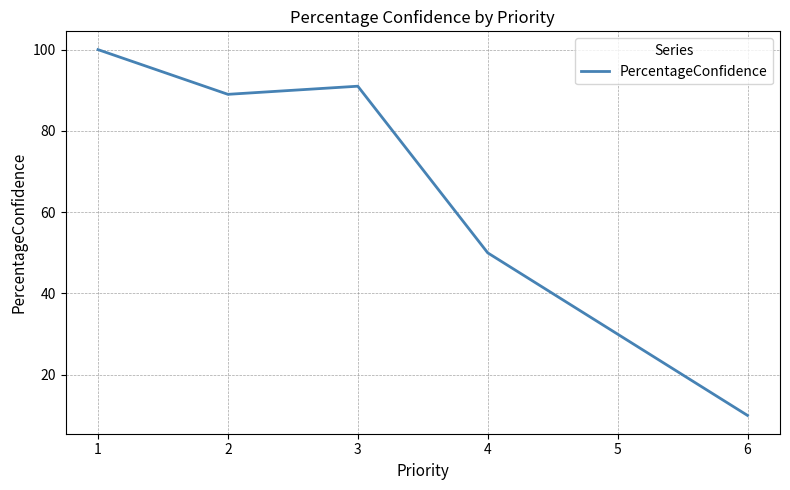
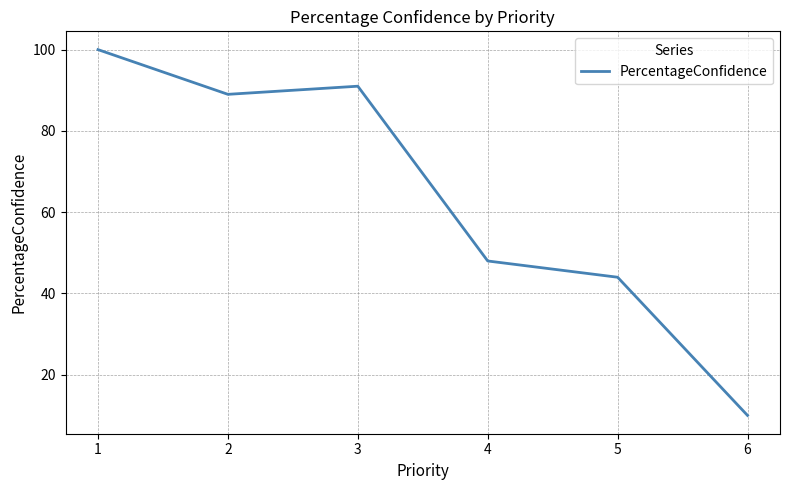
  {
    "1": 100,
    "2": 89,
    "3": 91,
-   "4": 50,
-   "5": 30,
+   "4": 48,
+   "5": 44,
    "6": 10
  }
